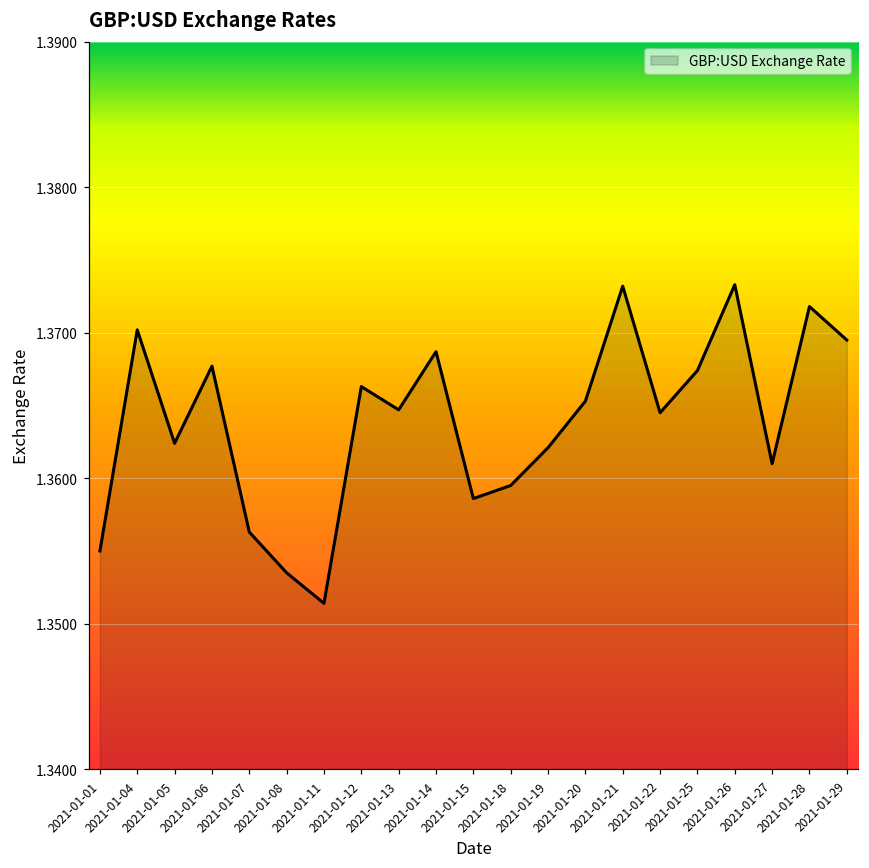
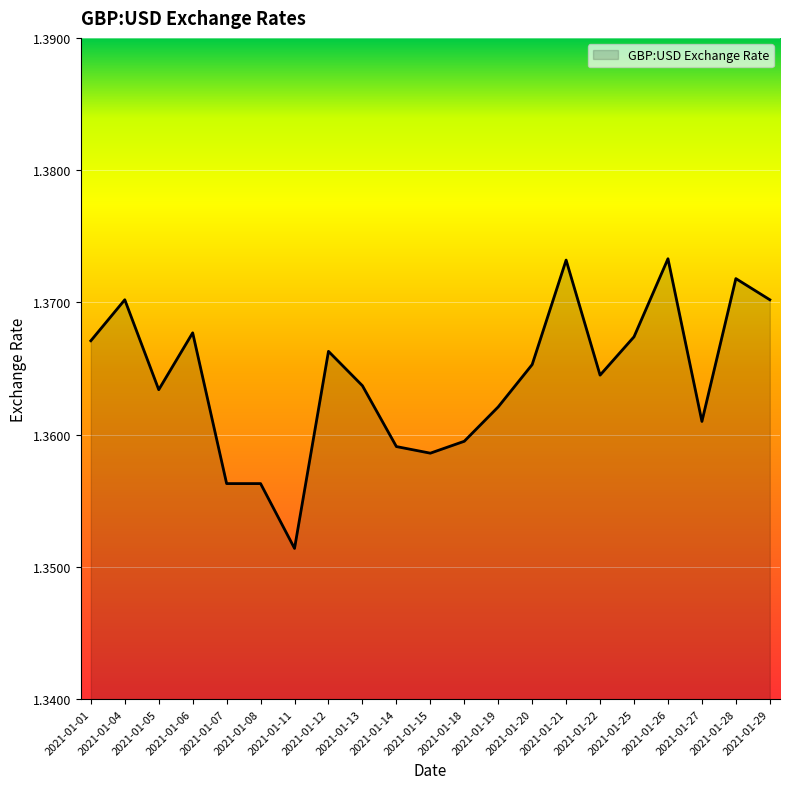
  {
-   "2021-01-01": 1.3550,
+   "2021-01-01": 1.3671,
    "2021-01-04": 1.3702,
-   "2021-01-05": 1.3624,
+   "2021-01-05": 1.3634,
    "2021-01-06": 1.3677,
    "2021-01-07": 1.3563,
-   "2021-01-08": 1.3535,
+   "2021-01-08": 1.3563,
    "2021-01-11": 1.3514,
    "2021-01-12": 1.3663,
-   "2021-01-13": 1.3647,
-   "2021-01-14": 1.3687,
+   "2021-01-13": 1.3637,
+   "2021-01-14": 1.3591,
    "2021-01-15": 1.3586,
    "2021-01-18": 1.3595,
    "2021-01-19": 1.3621,
    "2021-01-20": 1.3653,
    "2021-01-21": 1.3732,
    "2021-01-22": 1.3645,
    "2021-01-25": 1.3674,
    "2021-01-26": 1.3733,
    "2021-01-27": 1.3610,
    "2021-01-28": 1.3718,
-   "2021-01-29": 1.3695
+   "2021-01-29": 1.3702
  }
